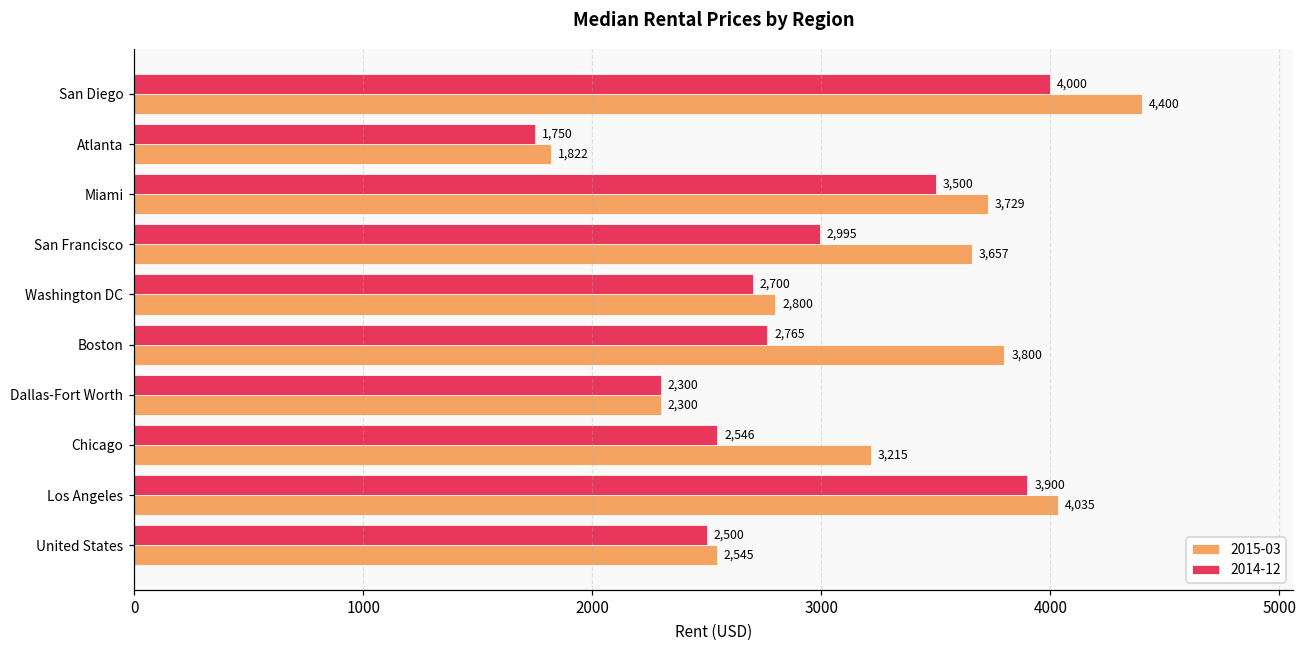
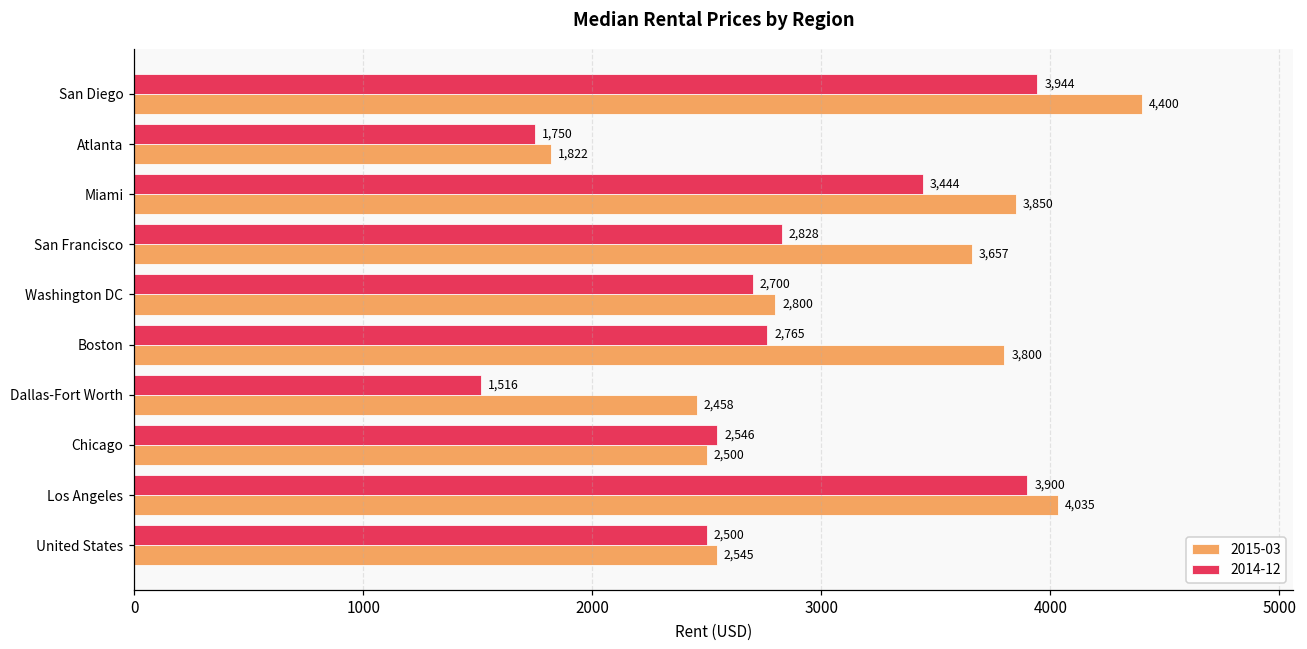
  {
    "2015-03": {
      "San Diego": "4,400",
      "Atlanta": "1,822",
-     "Miami": "3,729",
+     "Miami": "3,850",
      "San Francisco": "3,657",
      "Washington DC": "2,800",
      "Boston": "3,800",
-     "Dallas-Fort Worth": "2,300",
-     "Chicago": "3,215",
+     "Dallas-Fort Worth": "2,458",
+     "Chicago": "2,500",
      "Los Angeles": "4,035",
      "United States": "2,545"
    },
    "2014-12": {
-     "San Diego": "4,000",
+     "San Diego": "3,944",
      "Atlanta": "1,750",
-     "Miami": "3,500",
-     "San Francisco": "2,995",
+     "Miami": "3,444",
+     "San Francisco": "2,828",
      "Washington DC": "2,700",
      "Boston": "2,765",
-     "Dallas-Fort Worth": "2,300",
+     "Dallas-Fort Worth": "1,516",
      "Chicago": "2,546",
      "Los Angeles": "3,900",
      "United States": "2,500"
    }
  }
